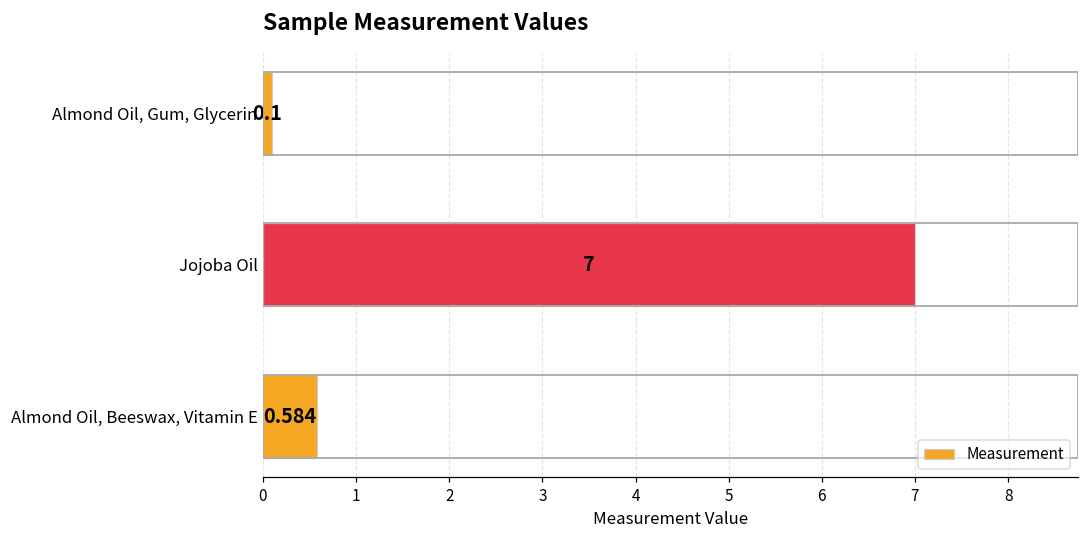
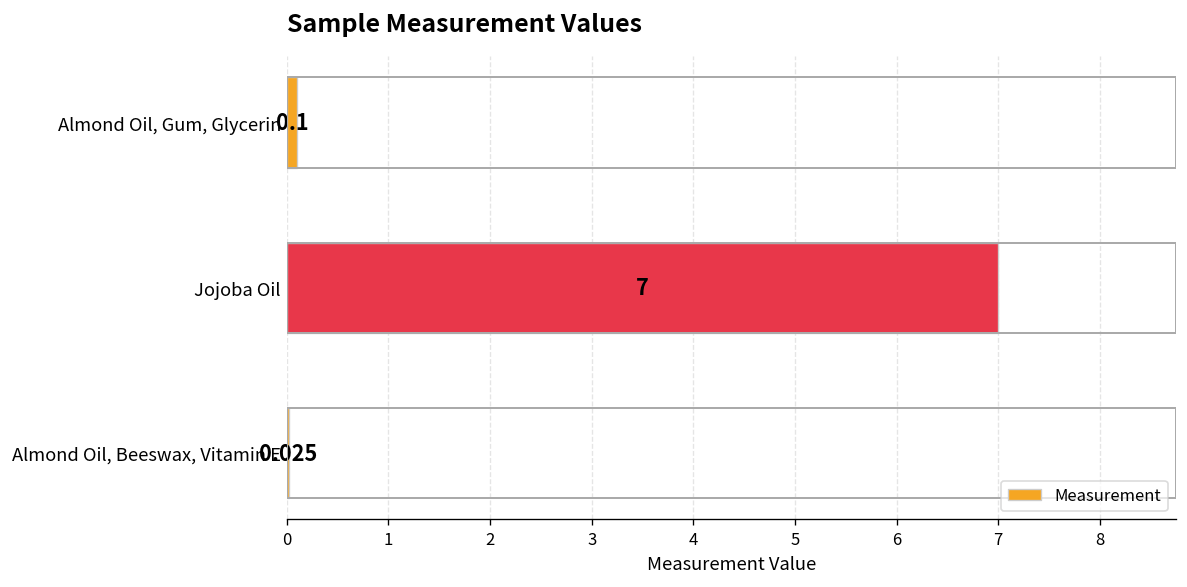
  {
    "Almond Oil, Gum, Glycerin": 0.1,
    "Jojoba Oil": 7,
-   "Almond Oil, Beeswax, Vitamin E": 0.584
+   "Almond Oil, Beeswax, Vitamin E": 0.025
  }
